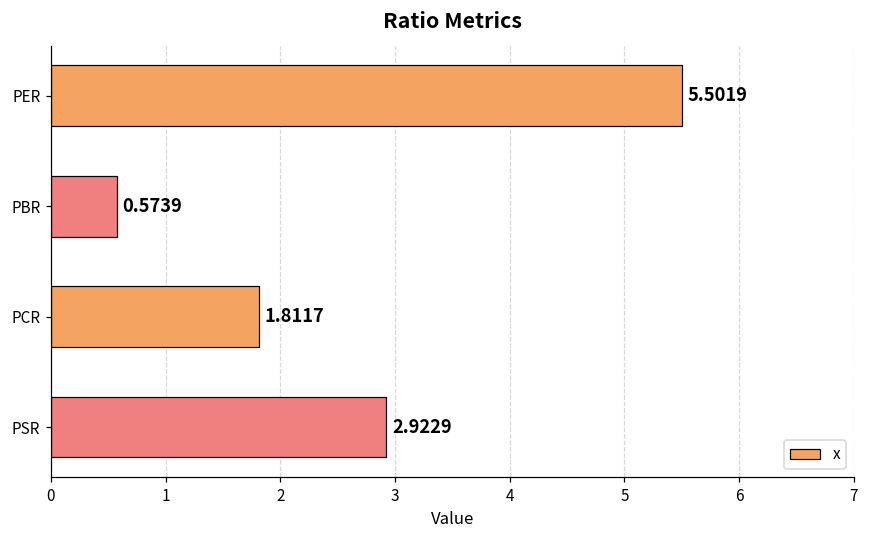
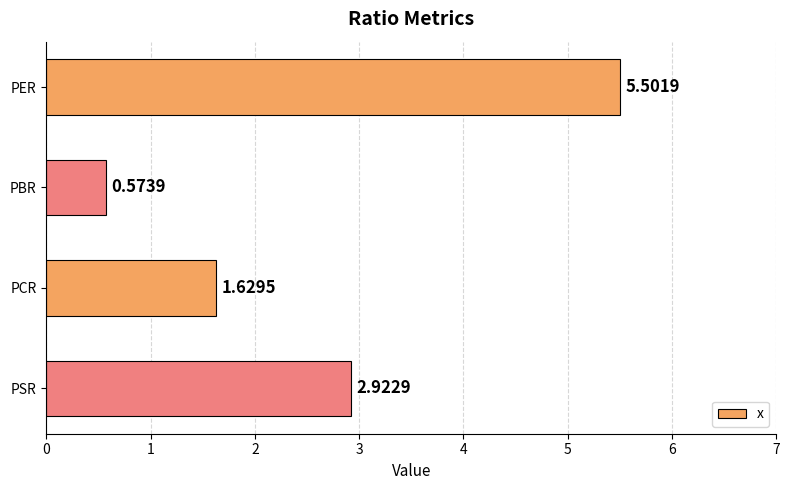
  {
    "PER": 5.5019,
    "PBR": 0.5739,
-   "PCR": 1.8117,
+   "PCR": 1.6295,
    "PSR": 2.9229
  }
